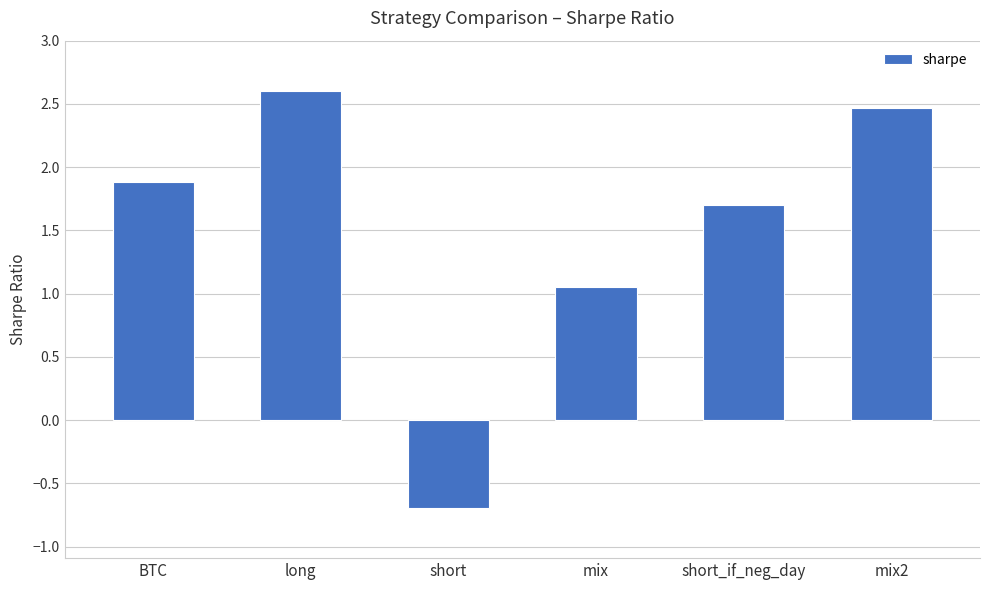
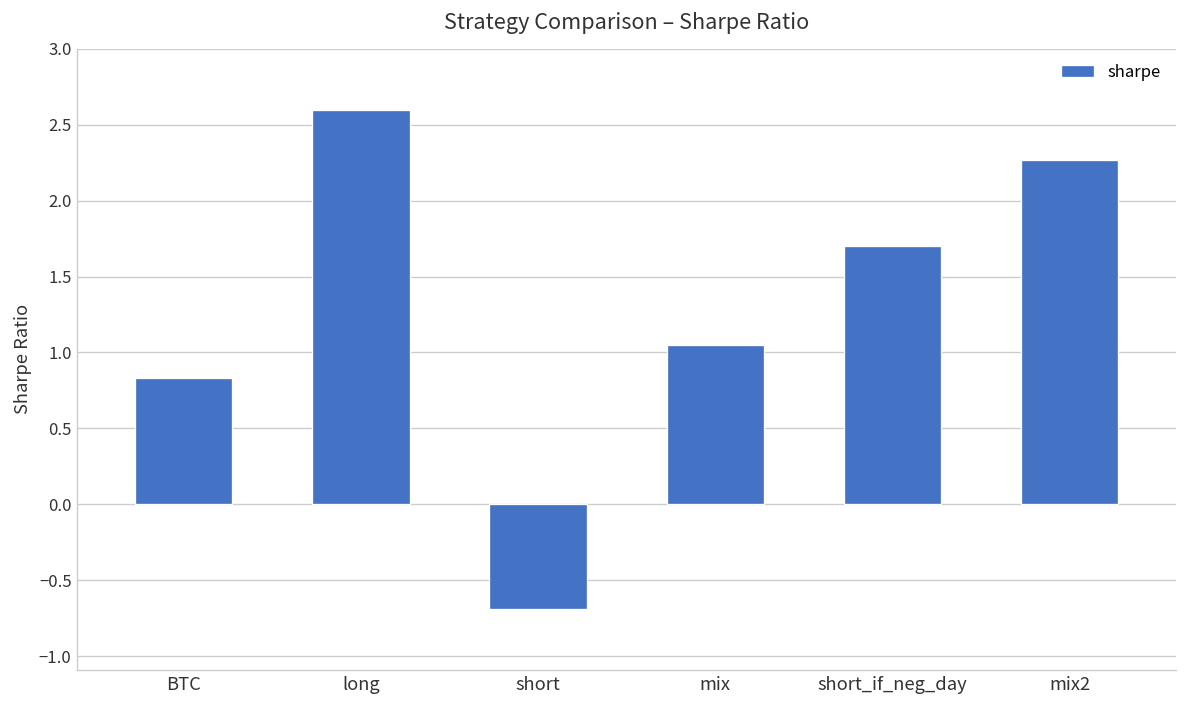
  {
-   "BTC": 1.88,
+   "BTC": 0.83,
    "long": 2.60,
    "short": -0.69,
    "mix": 1.05,
    "short_if_neg_day": 1.70,
-   "mix2": 2.47
+   "mix2": 2.27
  }
